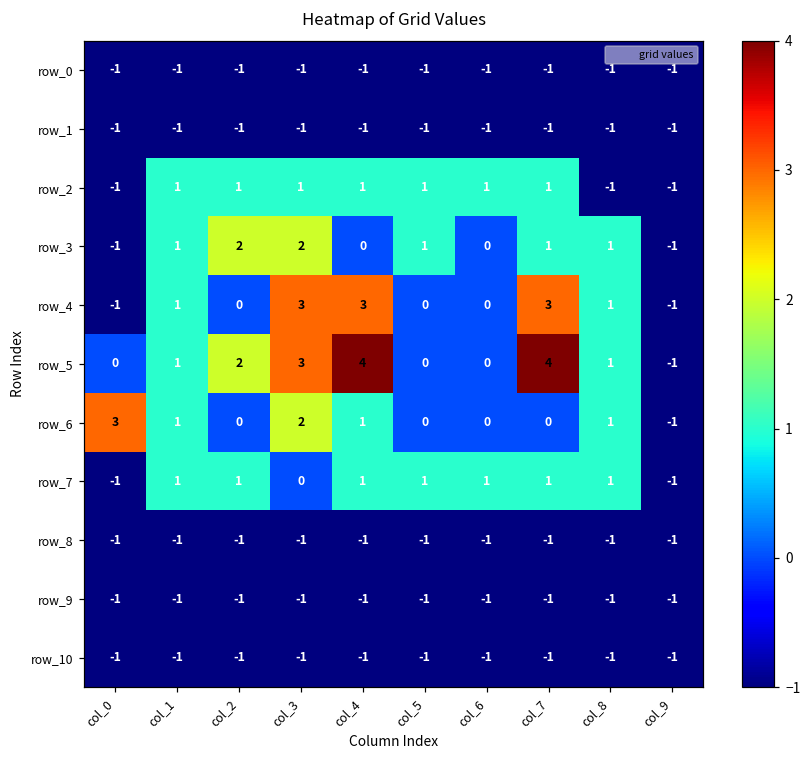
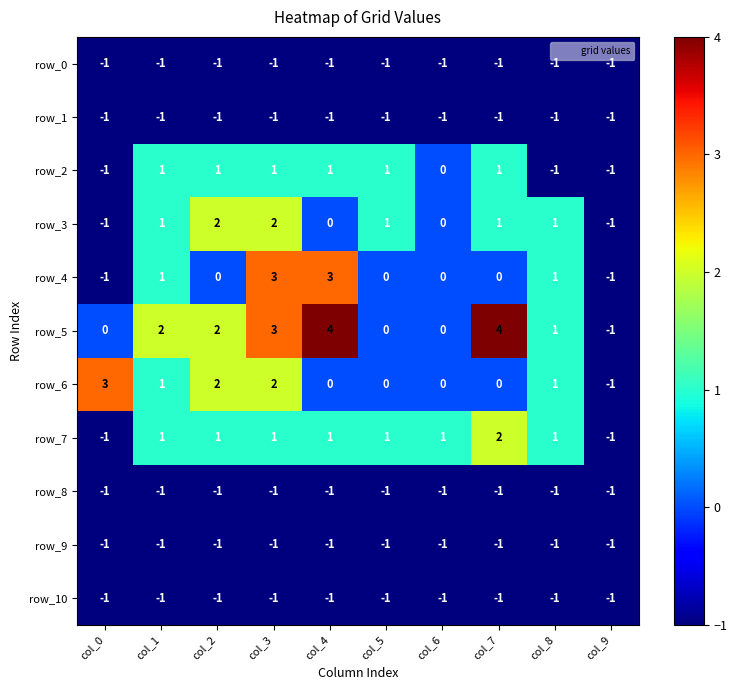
  {
    "row_0": {
      "col_0": -1,
      "col_1": -1,
      "col_2": -1,
      "col_3": -1,
      "col_4": -1,
      "col_5": -1,
      "col_6": -1,
      "col_7": -1
    },
    "row_1": {
      "col_0": -1,
      "col_1": -1,
      "col_2": -1,
      "col_3": -1,
      "col_4": -1,
      "col_5": -1,
      "col_6": -1,
      "col_7": -1,
      "col_8": -1,
      "col_9": -1
    },
    "row_2": {
      "col_0": -1,
      "col_1": 1,
      "col_2": 1,
      "col_3": 1,
      "col_4": 1,
      "col_5": 1,
-     "col_6": 1,
+     "col_6": 0,
      "col_7": 1,
      "col_8": -1,
      "col_9": -1
    },
    "row_3": {
      "col_0": -1,
      "col_1": 1,
      "col_2": 2,
      "col_3": 2,
      "col_4": 0,
      "col_5": 1,
      "col_6": 0,
      "col_7": 1,
      "col_8": 1,
      "col_9": -1
    },
    "row_4": {
      "col_0": -1,
      "col_1": 1,
      "col_2": 0,
      "col_3": 3,
      "col_4": 3,
      "col_5": 0,
      "col_6": 0,
-     "col_7": 3,
+     "col_7": 0,
      "col_8": 1,
      "col_9": -1
    },
    "row_5": {
      "col_0": 0,
-     "col_1": 1,
+     "col_1": 2,
      "col_2": 2,
      "col_3": 3,
      "col_4": 4,
      "col_5": 0,
      "col_6": 0,
      "col_7": 4,
      "col_8": 1,
      "col_9": -1
    },
    "row_6": {
      "col_0": 3,
      "col_1": 1,
-     "col_2": 0,
+     "col_2": 2,
      "col_3": 2,
-     "col_4": 1,
+     "col_4": 0,
      "col_5": 0,
      "col_6": 0,
      "col_7": 0,
      "col_8": 1,
      "col_9": -1
    },
    "row_7": {
      "col_0": -1,
      "col_1": 1,
      "col_2": 1,
-     "col_3": 0,
+     "col_3": 1,
      "col_4": 1,
      "col_5": 1,
      "col_6": 1,
-     "col_7": 1,
+     "col_7": 2,
      "col_8": 1,
      "col_9": -1
    },
    "row_8": {
      "col_0": -1,
      "col_1": -1,
      "col_2": -1,
      "col_3": -1,
      "col_4": -1,
      "col_5": -1,
      "col_6": -1,
      "col_7": -1,
      "col_8": -1,
      "col_9": -1
    },
    "row_9": {
      "col_0": -1,
      "col_1": -1,
      "col_2": -1,
      "col_3": -1,
      "col_4": -1,
      "col_5": -1,
      "col_6": -1,
      "col_7": -1,
      "col_8": -1,
      "col_9": -1
    },
    "row_10": {
      "col_0": -1,
      "col_1": -1,
      "col_2": -1,
      "col_3": -1,
      "col_4": -1,
      "col_5": -1,
      "col_6": -1,
      "col_7": -1,
      "col_8": -1,
      "col_9": -1
    }
  }
